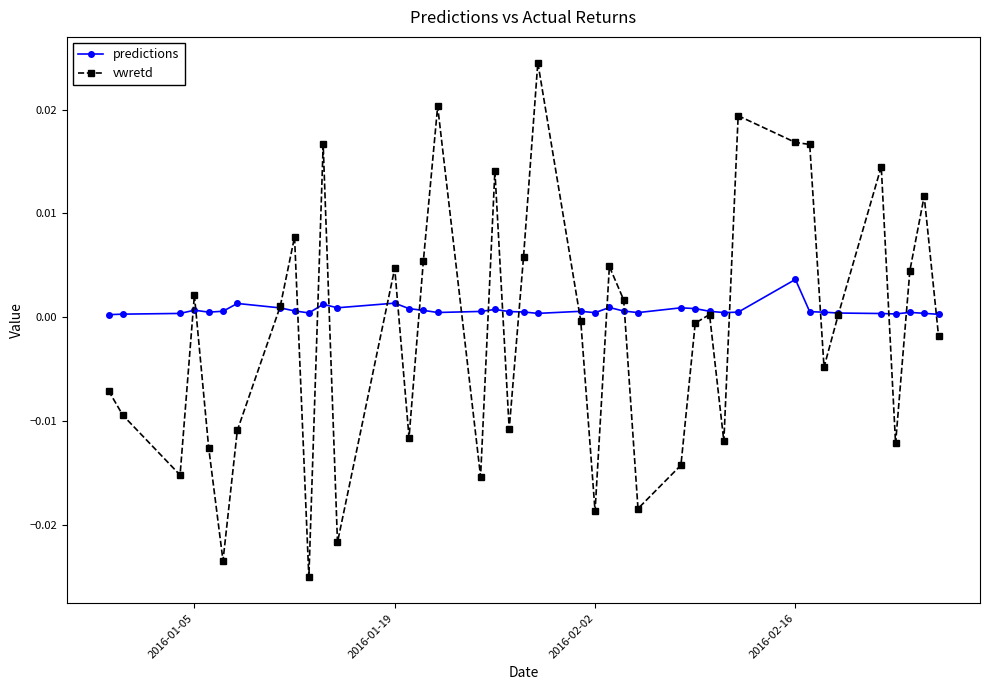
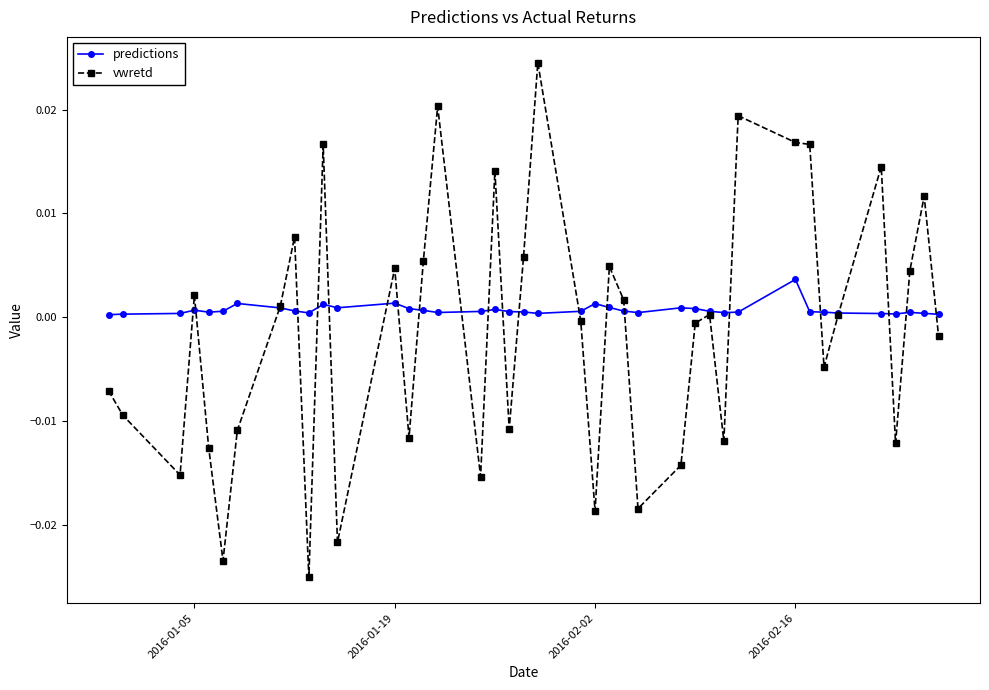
  {
    "predictions": {
      "2016-01-05": 0.0007,
      "2016-01-19": 0.0014,
-     "2016-02-02": 0.0004,
+     "2016-02-02": 0.0013,
      "2016-02-16": 0.0036
    },
    "vwretd": {
      "2016-01-05": 0.0021,
      "2016-01-19": 0.0047,
      "2016-02-02": -0.0187,
      "2016-02-16": 0.0168
    }
  }
